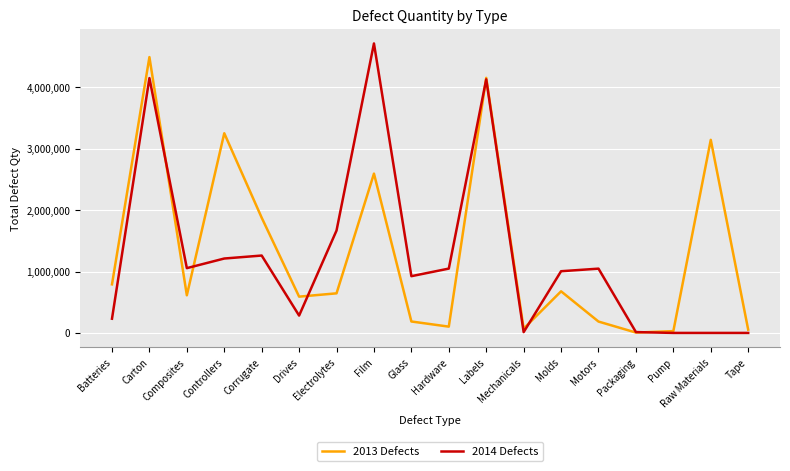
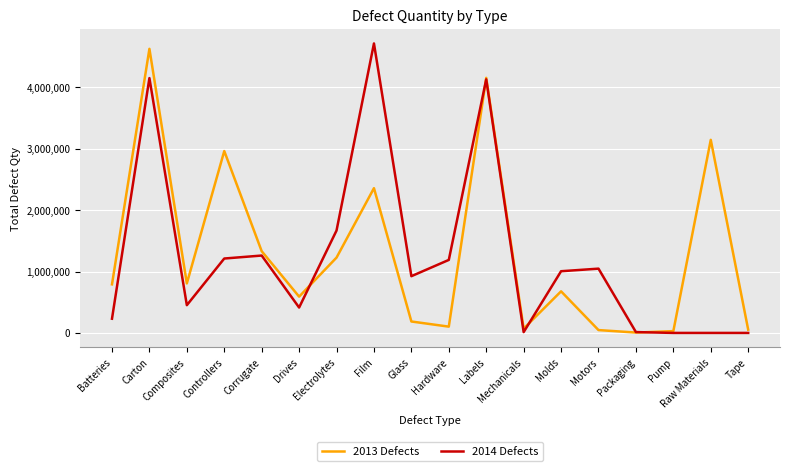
  {
    "2013 Defects": {
      "Batteries": "800,000",
-     "Carton": "4,500,000",
-     "Composites": "600,000",
-     "Controllers": "3,300,000",
-     "Corrugate": "1,900,000",
+     "Carton": "4,600,000",
+     "Composites": "800,000",
+     "Controllers": "3,000,000",
+     "Corrugate": "1,300,000",
      "Drives": "600,000",
-     "Electrolytes": "600,000",
-     "Film": "2,600,000",
+     "Electrolytes": "1,200,000",
+     "Film": "2,400,000",
      "Glass": "200,000",
      "Hardware": "100,000",
      "Mechanicals": "100,000",
      "Molds": "700,000",
-     "Motors": "200,000",
+     "Motors": "0",
      "Raw Materials": "3,100,000",
      "Tape": "100,000"
    },
    "2014 Defects": {
      "Batteries": "200,000",
      "Carton": "4,200,000",
-     "Composites": "1,100,000",
+     "Composites": "500,000",
      "Controllers": "1,200,000",
      "Corrugate": "1,300,000",
-     "Drives": "300,000",
+     "Drives": "400,000",
      "Electrolytes": "1,700,000",
      "Film": "4,700,000",
      "Glass": "900,000",
-     "Hardware": "1,000,000",
+     "Hardware": "1,200,000",
      "Mechanicals": "0",
      "Molds": "1,000,000",
      "Motors": "1,000,000",
      "Raw Materials": "0",
      "Tape": "0"
    }
  }
